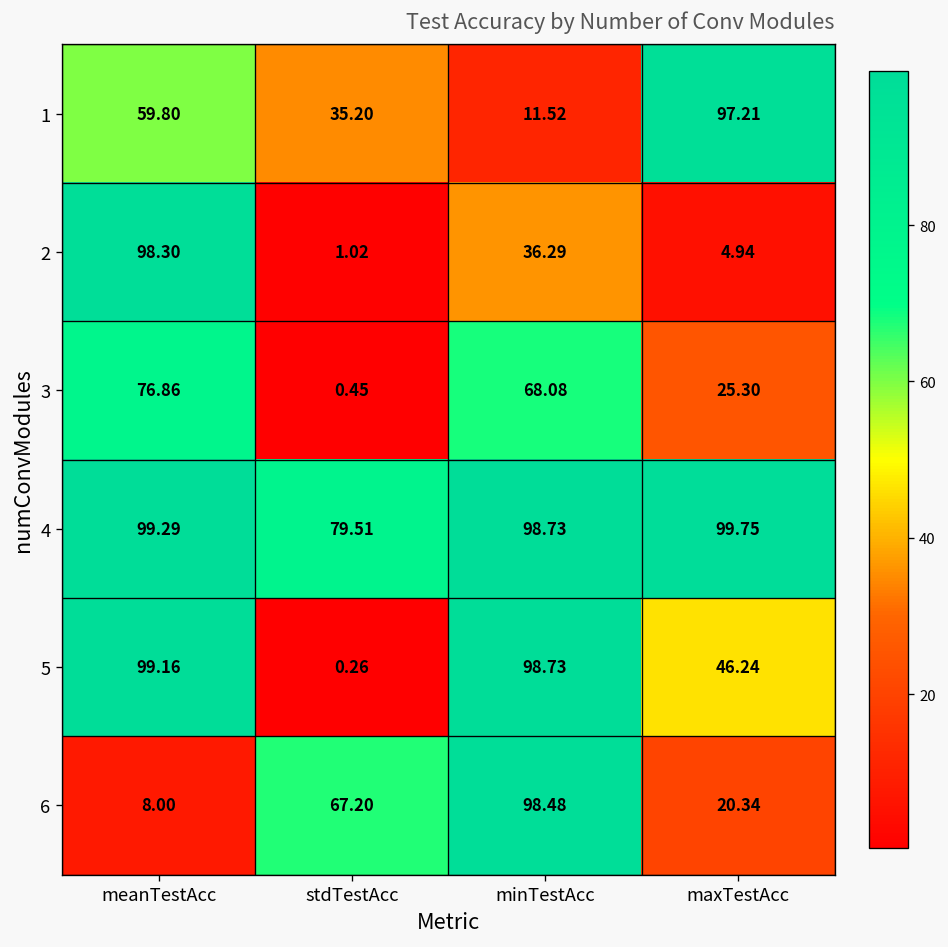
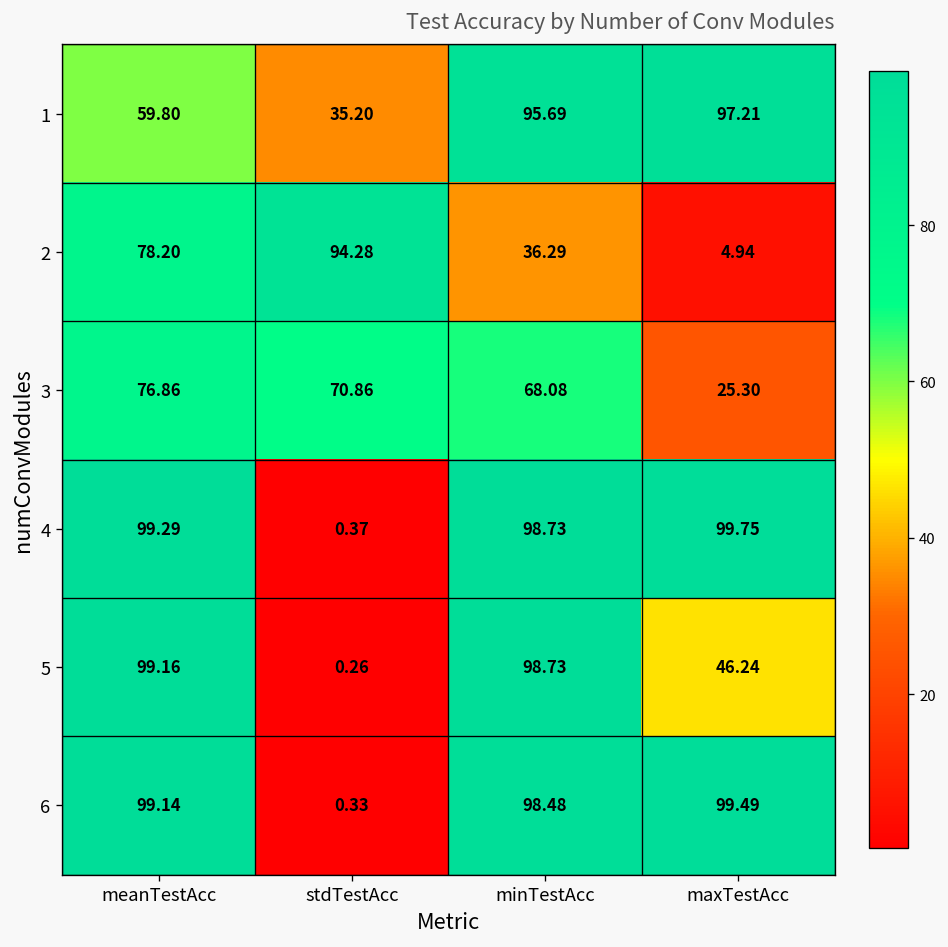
  {
    "1": {
      "meanTestAcc": 59.80,
      "stdTestAcc": 35.20,
-     "minTestAcc": 11.52,
+     "minTestAcc": 95.69,
      "maxTestAcc": 97.21
    },
    "2": {
-     "meanTestAcc": 98.30,
-     "stdTestAcc": 1.02,
+     "meanTestAcc": 78.20,
+     "stdTestAcc": 94.28,
      "minTestAcc": 36.29,
      "maxTestAcc": 4.94
    },
    "3": {
      "meanTestAcc": 76.86,
-     "stdTestAcc": 0.45,
+     "stdTestAcc": 70.86,
      "minTestAcc": 68.08,
      "maxTestAcc": 25.30
    },
    "4": {
      "meanTestAcc": 99.29,
-     "stdTestAcc": 79.51,
+     "stdTestAcc": 0.37,
      "minTestAcc": 98.73,
      "maxTestAcc": 99.75
    },
    "5": {
      "meanTestAcc": 99.16,
      "stdTestAcc": 0.26,
      "minTestAcc": 98.73,
      "maxTestAcc": 46.24
    },
    "6": {
-     "meanTestAcc": 8.00,
-     "stdTestAcc": 67.20,
+     "meanTestAcc": 99.14,
+     "stdTestAcc": 0.33,
      "minTestAcc": 98.48,
-     "maxTestAcc": 20.34
+     "maxTestAcc": 99.49
    }
  }
